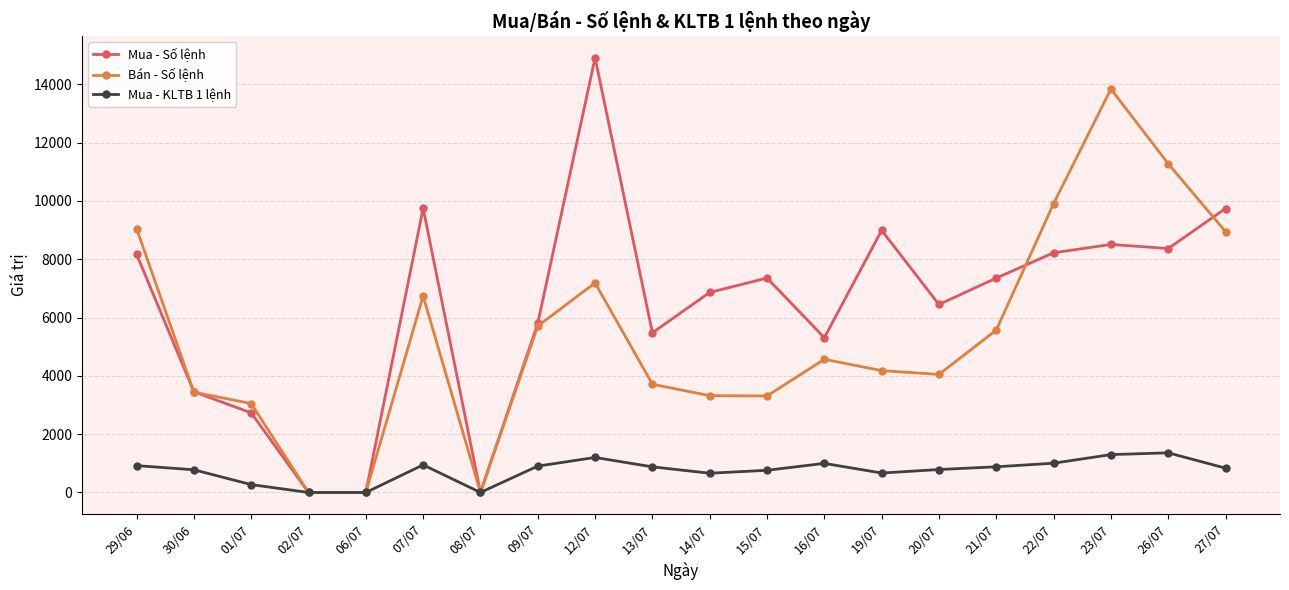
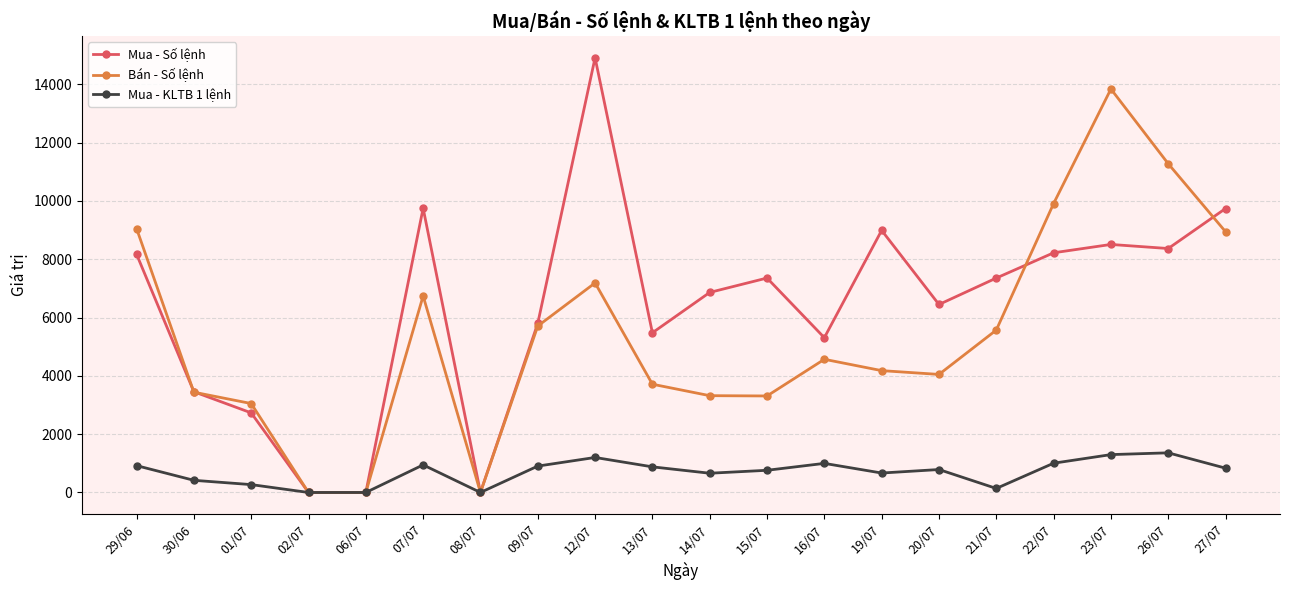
  {
    "Mua - KLTB 1 lệnh": {
      "29/06": 900,
-     "30/06": 800,
+     "30/06": 400,
      "01/07": 300,
      "07/07": 900,
      "09/07": 900,
      "12/07": 1200,
      "13/07": 900,
      "14/07": 700,
      "15/07": 800,
      "16/07": 1000,
      "19/07": 700,
      "20/07": 800,
-     "21/07": 900,
+     "21/07": 100,
      "22/07": 1000,
      "23/07": 1300,
      "26/07": 1400,
      "27/07": 800
    }
  }
